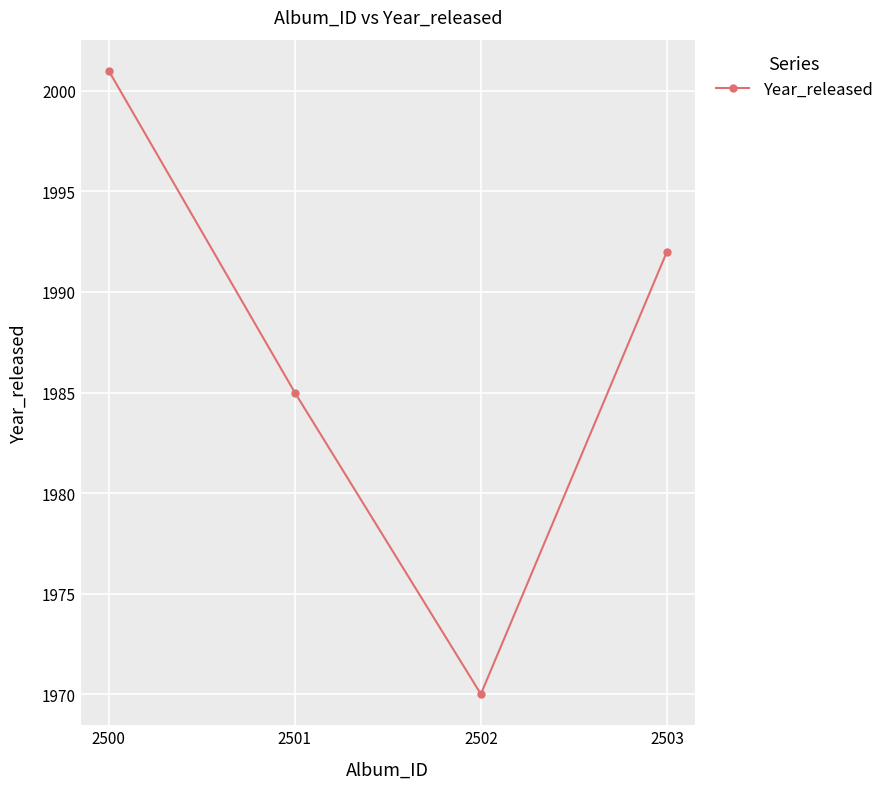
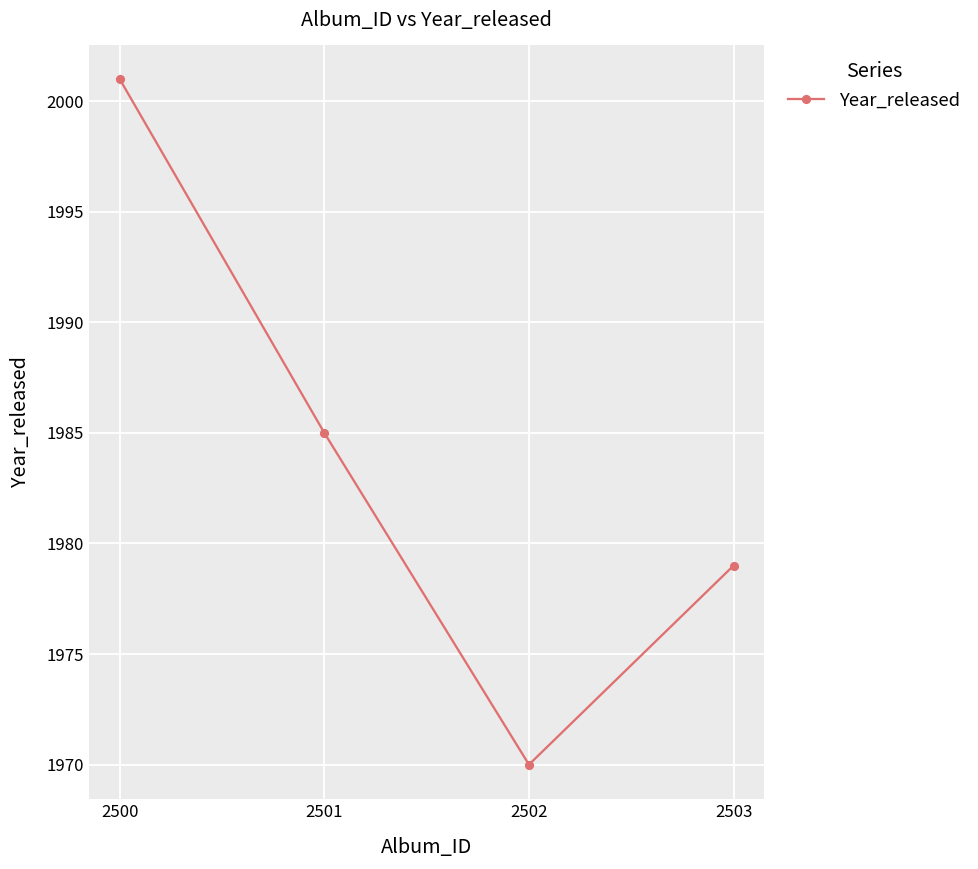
  {
    "2500": 2001,
    "2501": 1985,
    "2502": 1970,
-   "2503": 1992
+   "2503": 1979
  }
